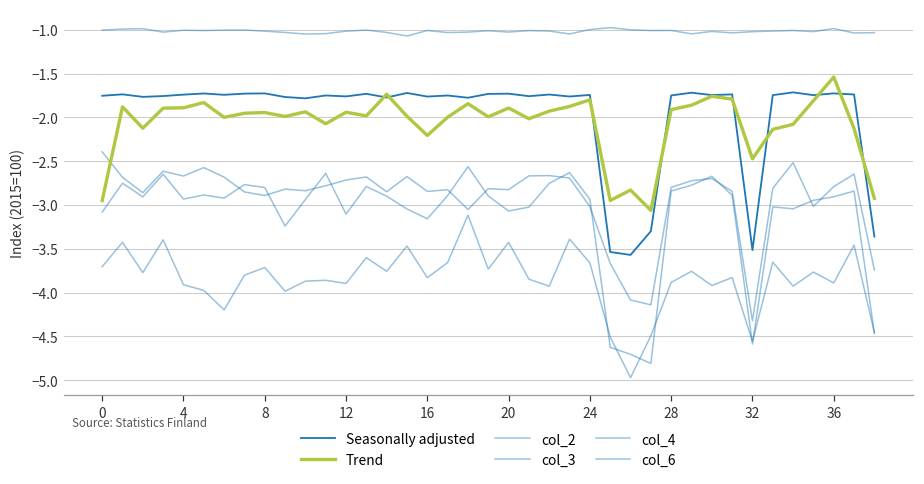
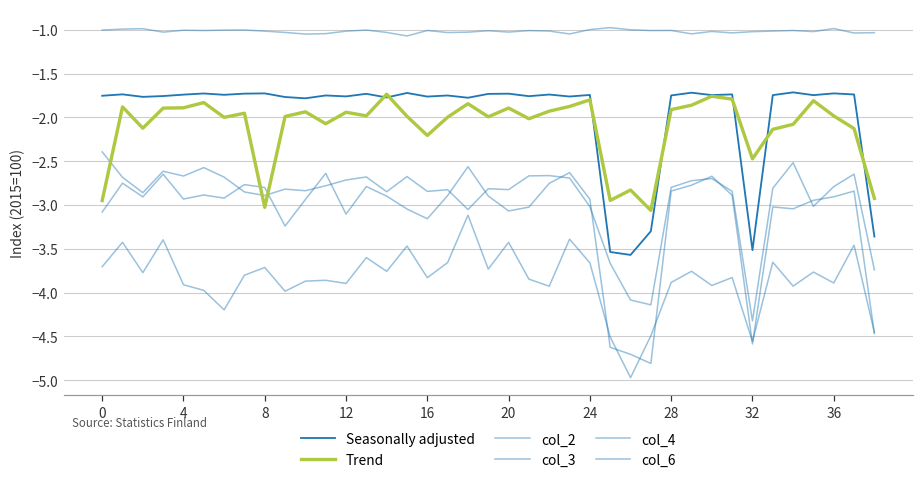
  {
    "Trend": {
      "0": -2.9,
      "4": -1.9,
-     "8": -1.9,
+     "8": -3.0,
      "12": -1.9,
      "16": -2.2,
      "20": -1.9,
      "24": -1.8,
      "28": -1.9,
      "32": -2.5,
-     "36": -1.5
+     "36": -2.0
    }
  }
